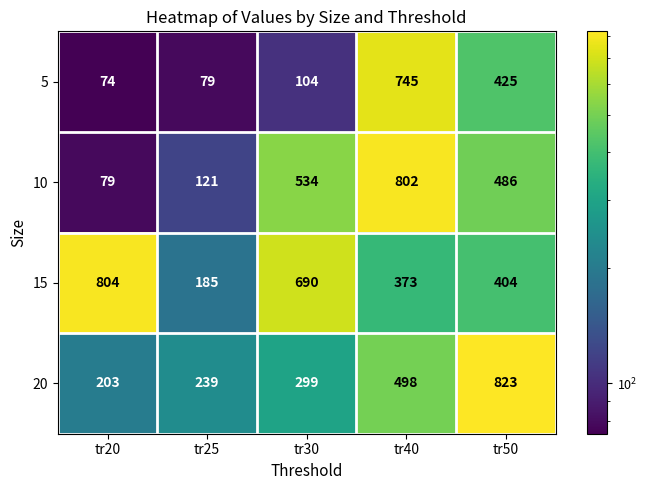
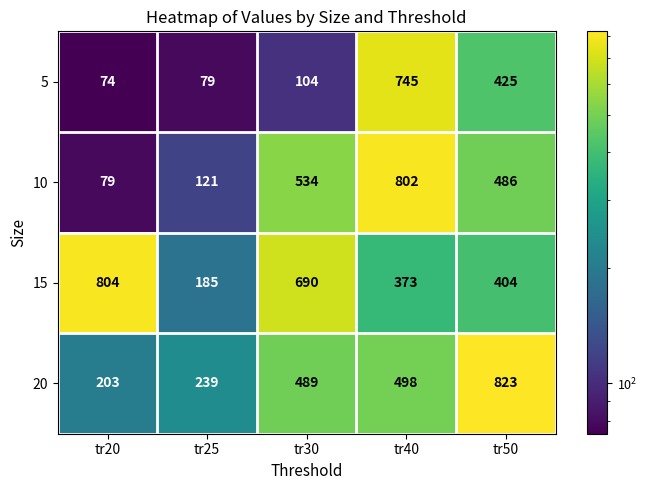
  {
    "5": {
      "tr20": 74,
      "tr25": 79,
      "tr30": 104,
      "tr40": 745,
      "tr50": 425
    },
    "10": {
      "tr20": 79,
      "tr25": 121,
      "tr30": 534,
      "tr40": 802,
      "tr50": 486
    },
    "15": {
      "tr20": 804,
      "tr25": 185,
      "tr30": 690,
      "tr40": 373,
      "tr50": 404
    },
    "20": {
      "tr20": 203,
      "tr25": 239,
-     "tr30": 299,
+     "tr30": 489,
      "tr40": 498,
      "tr50": 823
    }
  }
